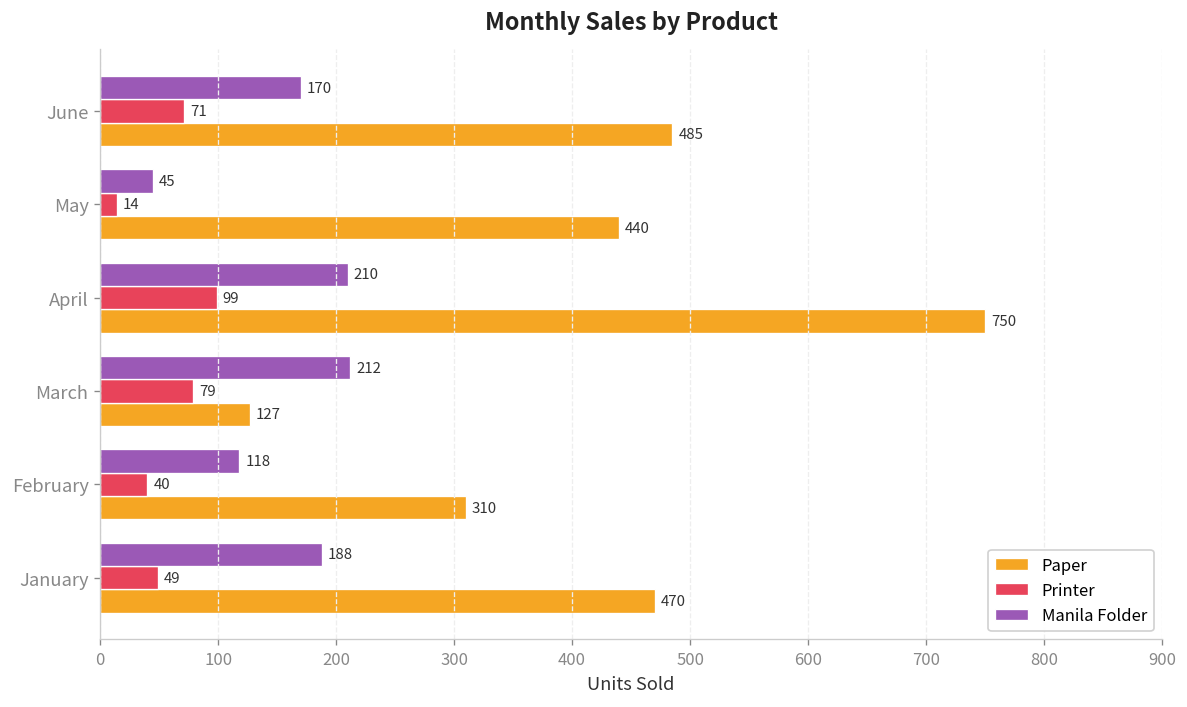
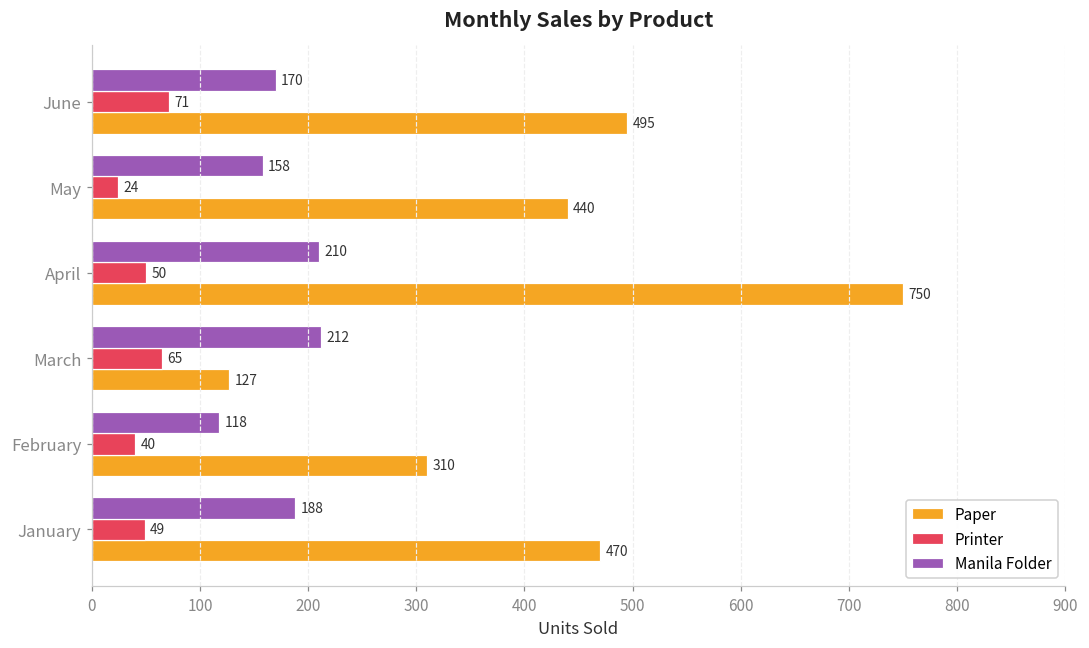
  {
    "Paper": {
-     "June": 485,
+     "June": 495,
      "May": 440,
      "April": 750,
      "March": 127,
      "February": 310,
      "January": 470
    },
    "Printer": {
      "June": 71,
-     "May": 14,
-     "April": 99,
-     "March": 79,
+     "May": 24,
+     "April": 50,
+     "March": 65,
      "February": 40,
      "January": 49
    },
    "Manila Folder": {
      "June": 170,
-     "May": 45,
+     "May": 158,
      "April": 210,
      "March": 212,
      "February": 118,
      "January": 188
    }
  }
